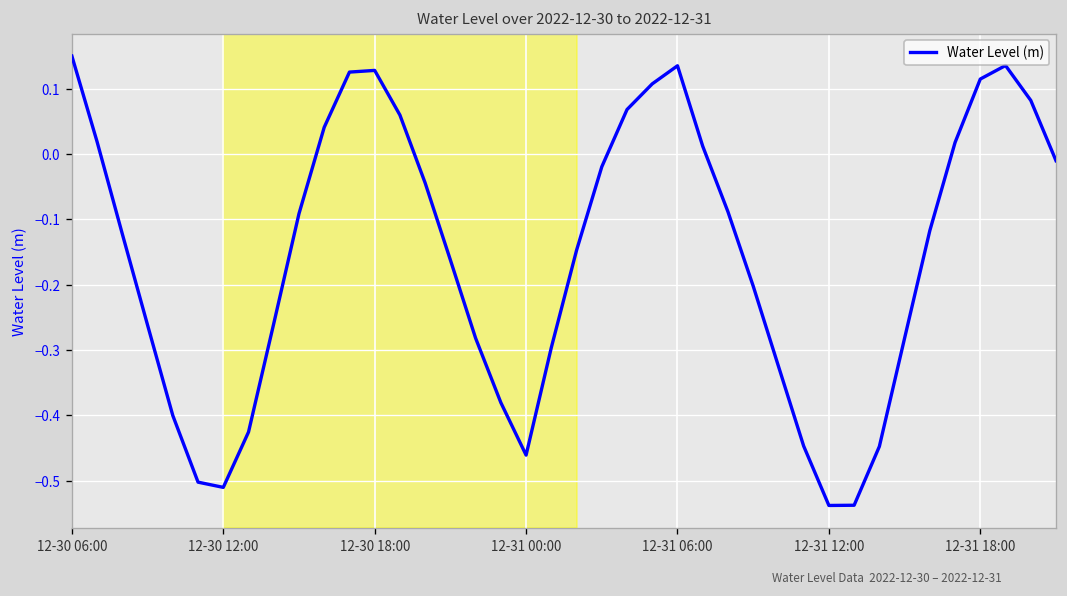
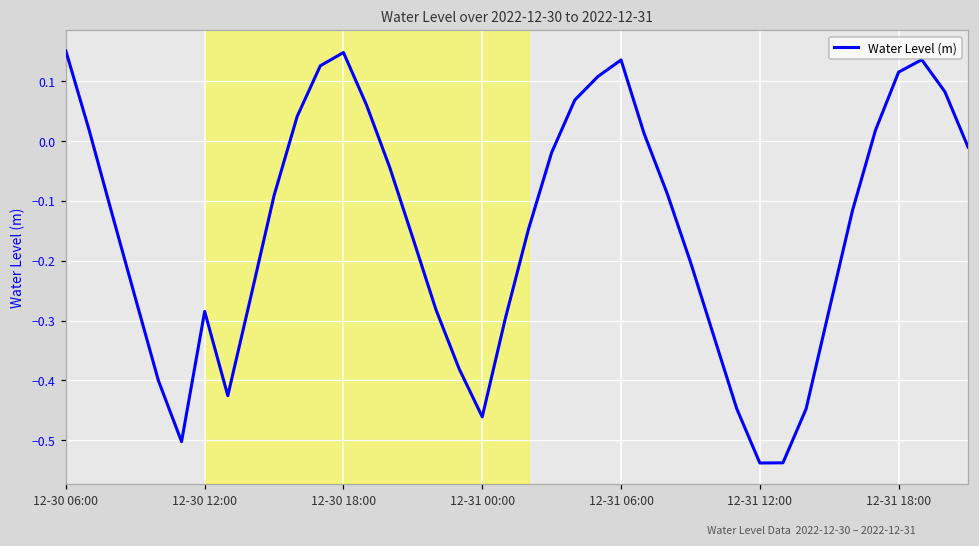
  {
    "12-30 06:00": 0.15,
-   "12-30 12:00": -0.51,
-   "12-30 18:00": 0.13,
+   "12-30 12:00": -0.28,
+   "12-30 18:00": 0.15,
    "12-31 00:00": -0.46,
    "12-31 06:00": 0.14,
    "12-31 12:00": -0.54,
    "12-31 18:00": 0.11
  }
